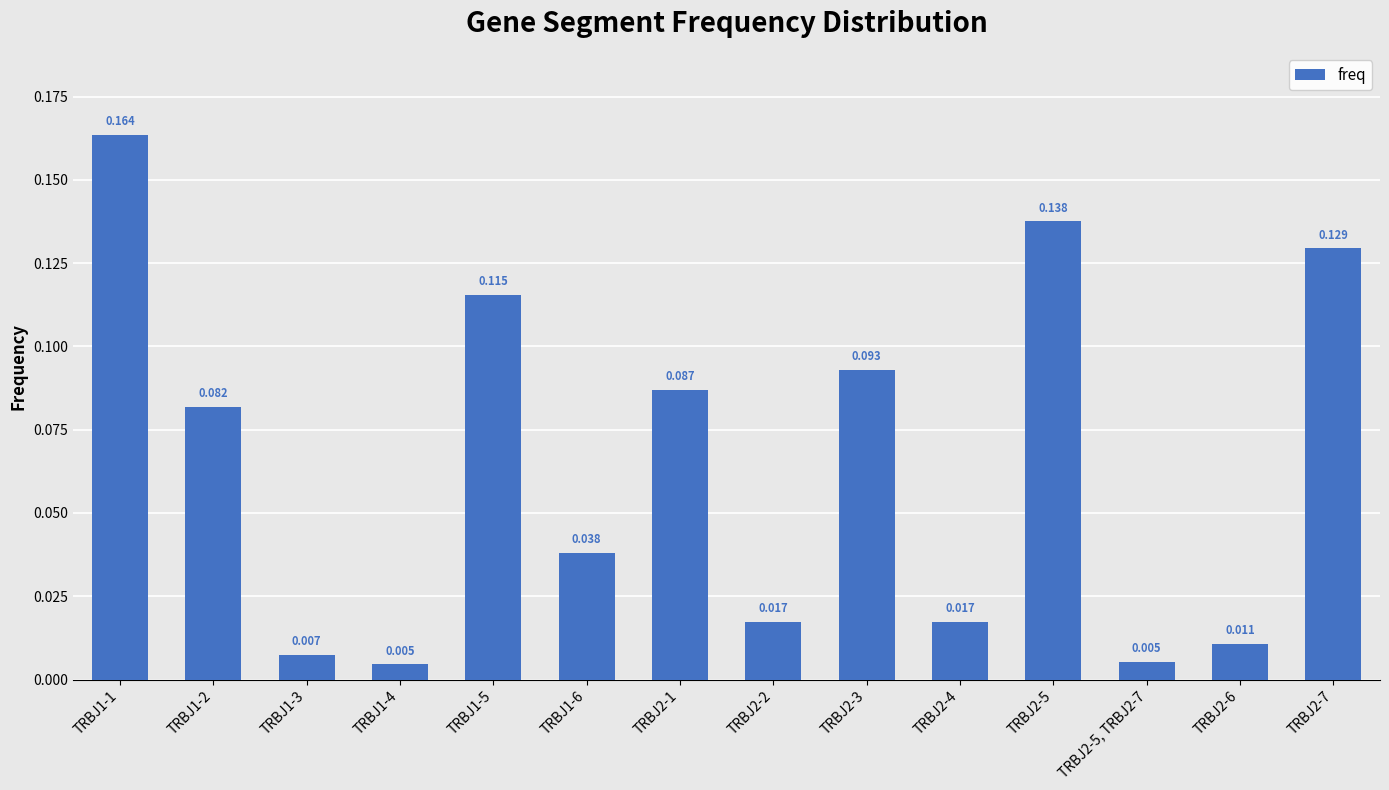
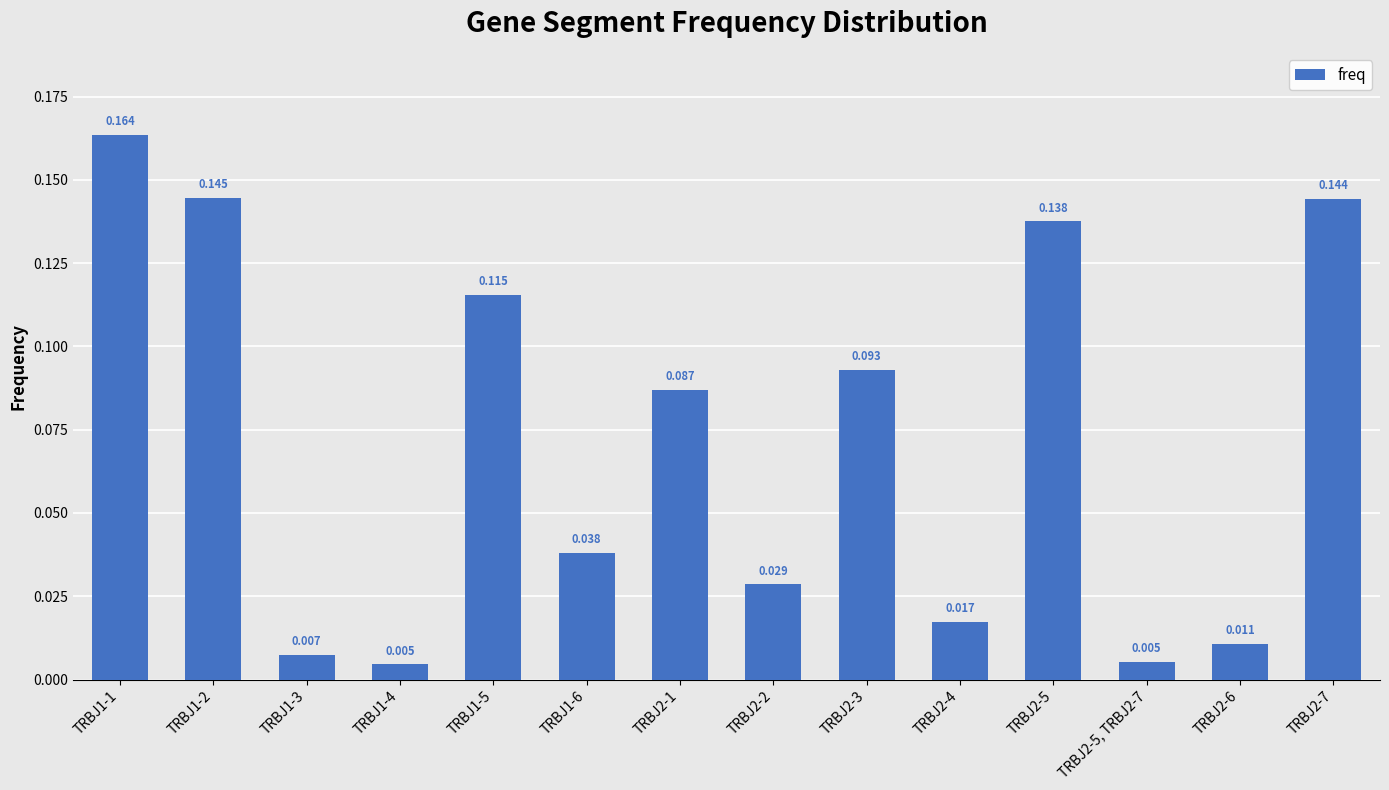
  {
    "TRBJ1-1": 0.164,
-   "TRBJ1-2": 0.082,
+   "TRBJ1-2": 0.145,
    "TRBJ1-3": 0.007,
    "TRBJ1-4": 0.005,
    "TRBJ1-5": 0.115,
    "TRBJ1-6": 0.038,
    "TRBJ2-1": 0.087,
-   "TRBJ2-2": 0.017,
+   "TRBJ2-2": 0.029,
    "TRBJ2-3": 0.093,
    "TRBJ2-4": 0.017,
    "TRBJ2-5": 0.138,
    "TRBJ2-5, TRBJ2-7": 0.005,
    "TRBJ2-6": 0.011,
-   "TRBJ2-7": 0.129
+   "TRBJ2-7": 0.144
  }
